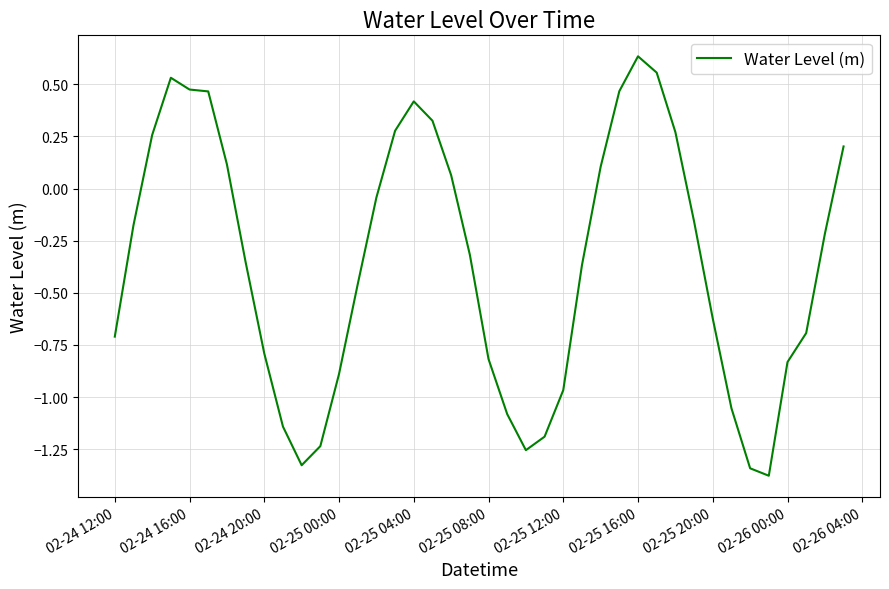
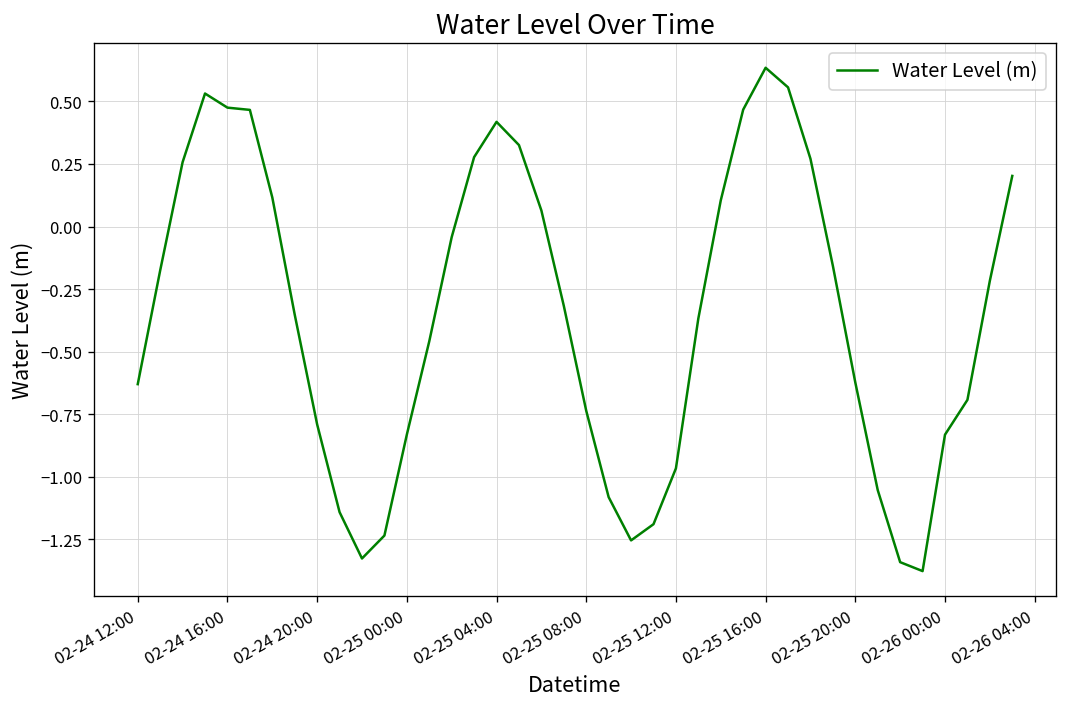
  {
-   "02-24 12:00": -0.71,
+   "02-24 12:00": -0.63,
    "02-24 16:00": 0.48,
    "02-24 20:00": -0.79,
-   "02-25 00:00": -0.89,
+   "02-25 00:00": -0.83,
    "02-25 04:00": 0.42,
-   "02-25 08:00": -0.82,
+   "02-25 08:00": -0.74,
    "02-25 12:00": -0.97,
    "02-25 16:00": 0.63,
    "02-25 20:00": -0.62,
    "02-26 00:00": -0.83
  }
